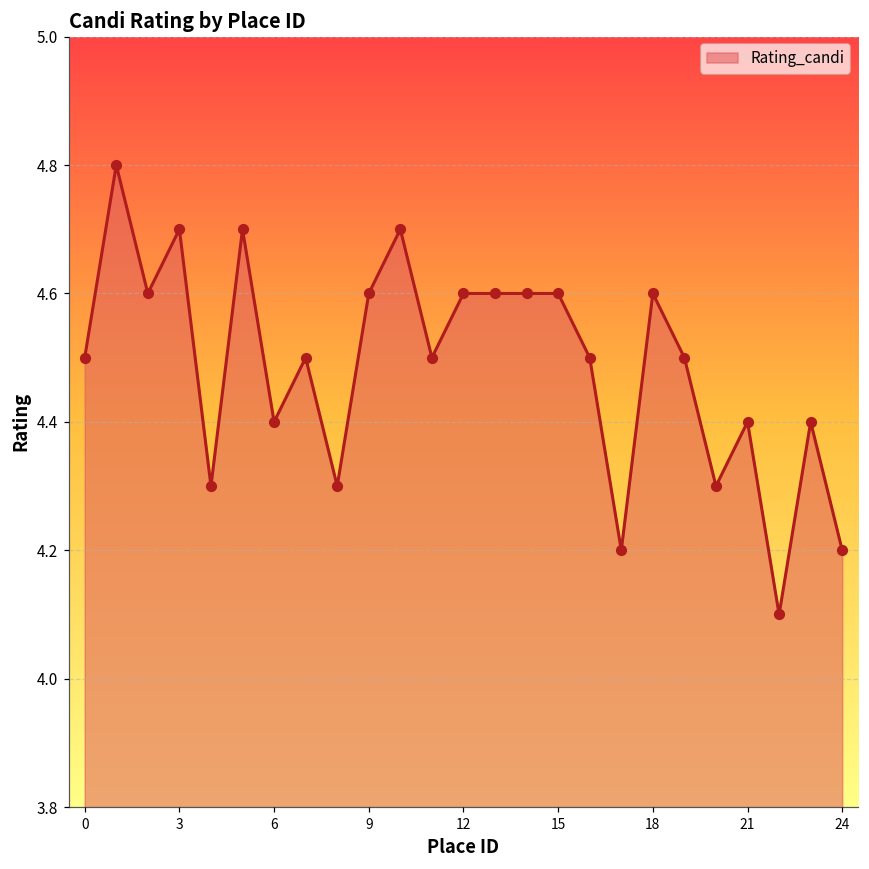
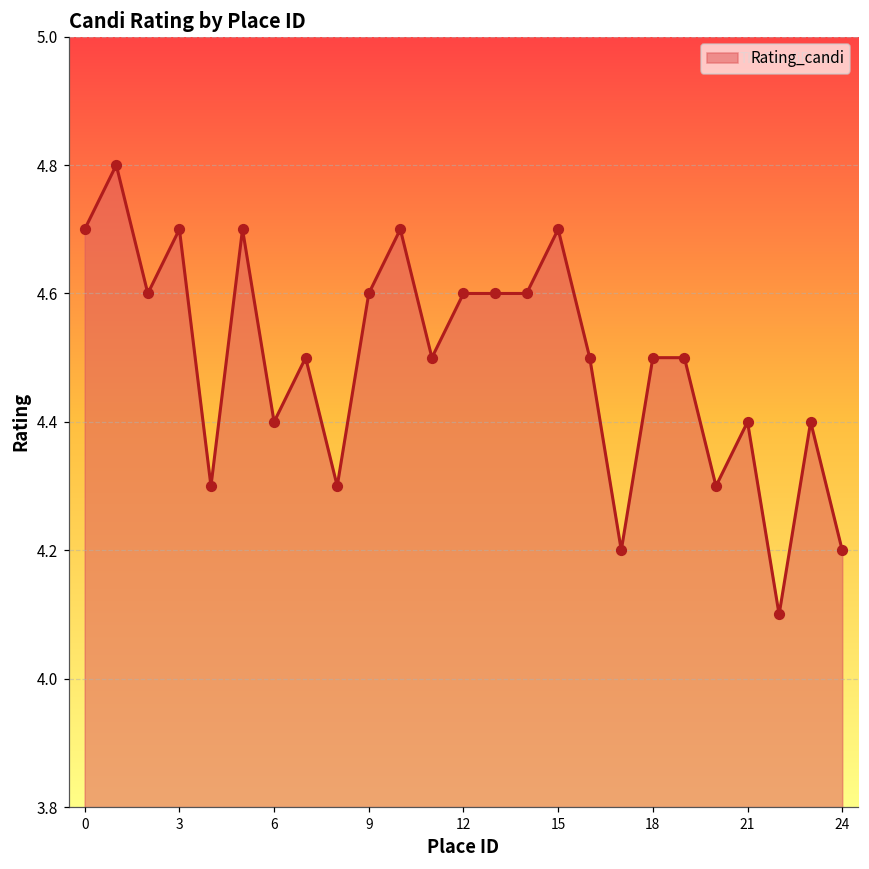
  {
-   "0": 4.5,
+   "0": 4.7,
    "3": 4.7,
    "6": 4.4,
    "9": 4.6,
    "12": 4.6,
-   "15": 4.6,
-   "18": 4.6,
+   "15": 4.7,
+   "18": 4.5,
    "21": 4.4,
    "24": 4.2
  }
